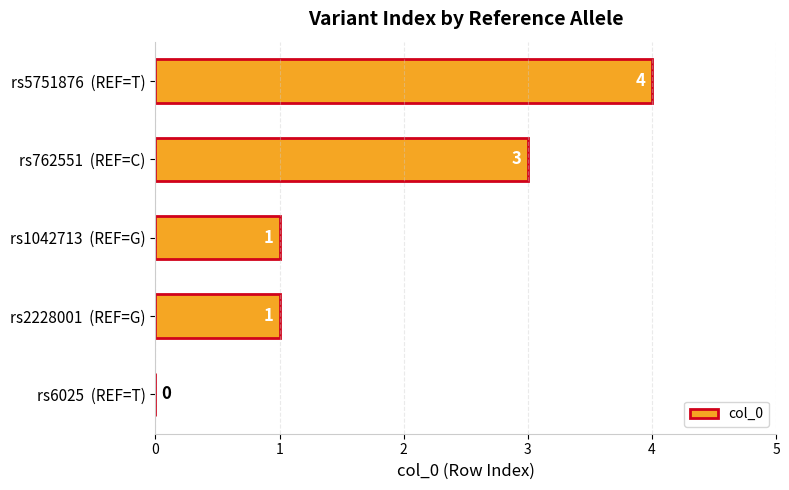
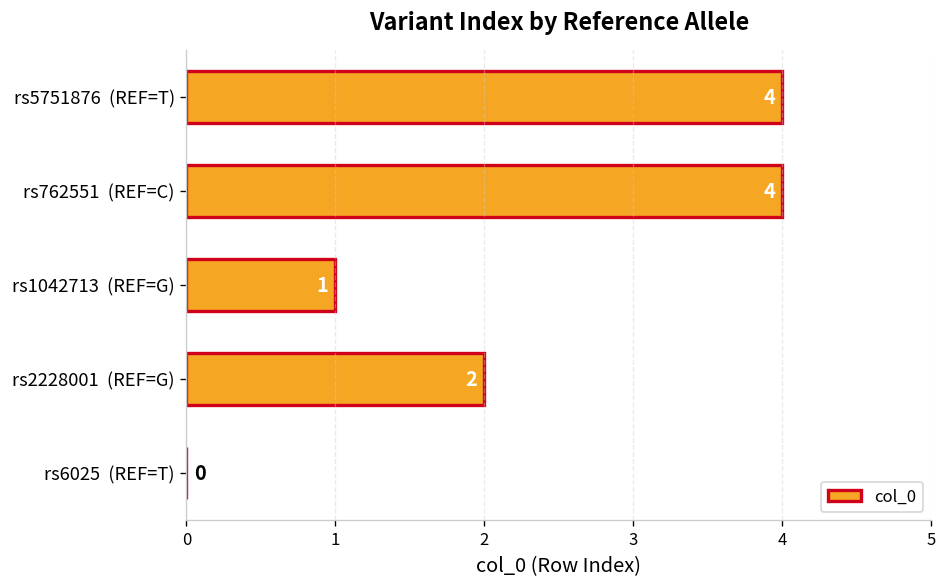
  {
    "rs5751876 (REF=T)": 4,
-   "rs762551 (REF=C)": 3,
+   "rs762551 (REF=C)": 4,
    "rs1042713 (REF=G)": 1,
-   "rs2228001 (REF=G)": 1,
+   "rs2228001 (REF=G)": 2,
    "rs6025 (REF=T)": 0
  }
